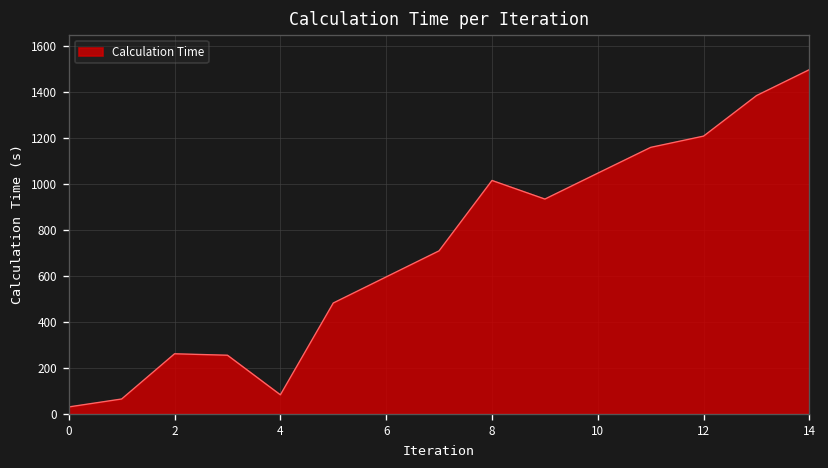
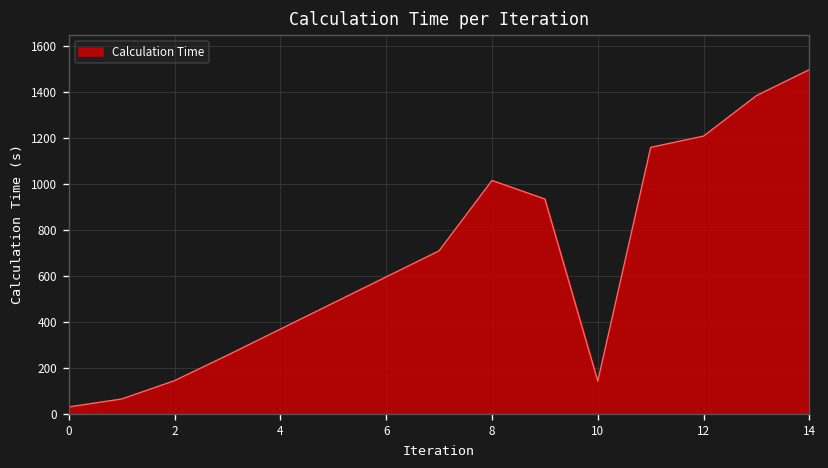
  {
    "0": 30,
-   "2": 260,
-   "4": 80,
+   "2": 140,
+   "4": 370,
    "6": 600,
    "8": 1020,
-   "10": 1050,
+   "10": 140,
    "12": 1210,
    "14": 1500
  }
